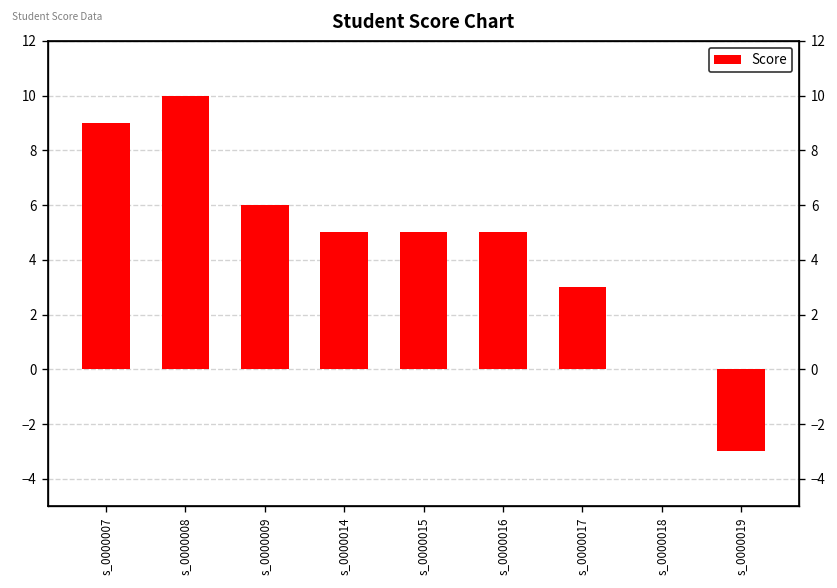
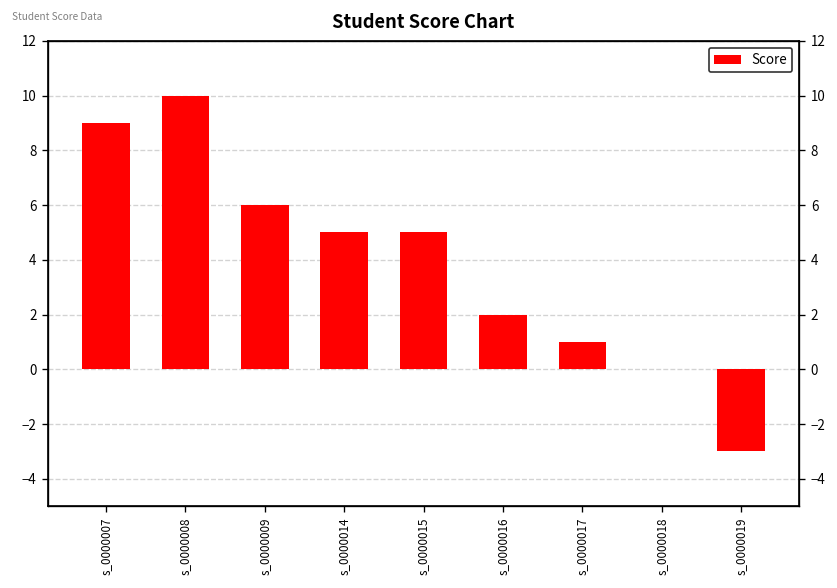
  {
    "s_0000007": 9,
    "s_0000008": 10,
    "s_0000009": 6,
    "s_0000014": 5,
    "s_0000015": 5,
-   "s_0000016": 5,
-   "s_0000017": 3,
+   "s_0000016": 2,
+   "s_0000017": 1,
    "s_0000018": 0,
    "s_0000019": -3
  }
